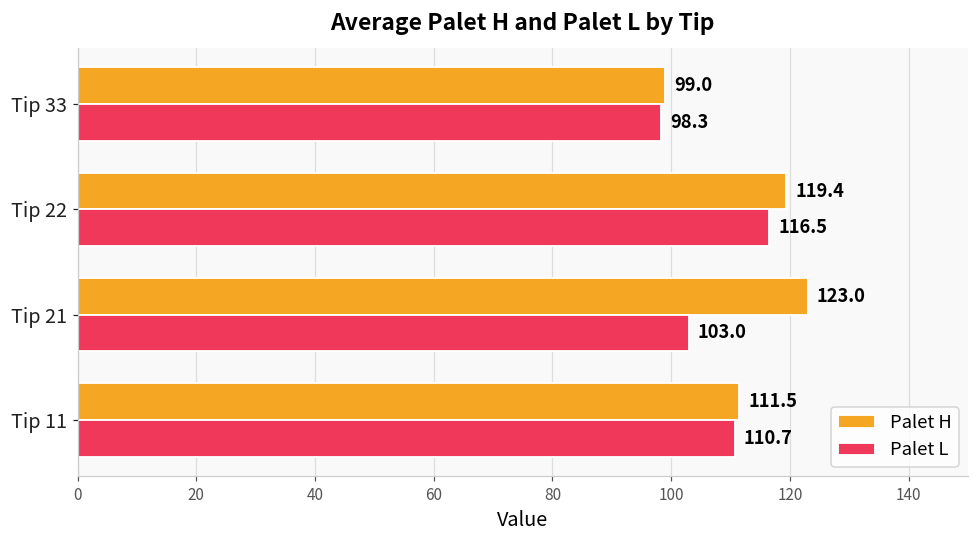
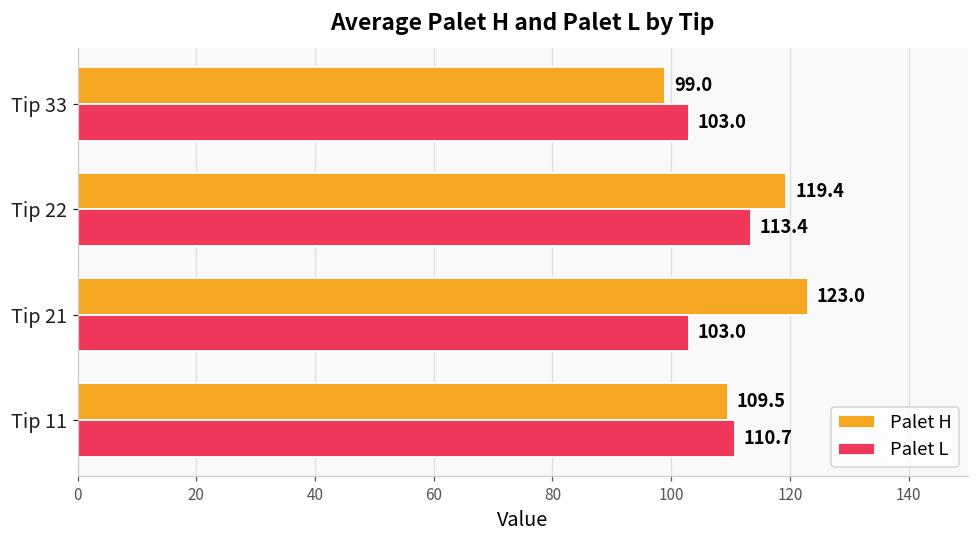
  {
    "Palet H": {
      "Tip 33": 99.0,
      "Tip 22": 119.4,
      "Tip 21": 123.0,
-     "Tip 11": 111.5
+     "Tip 11": 109.5
    },
    "Palet L": {
-     "Tip 33": 98.3,
-     "Tip 22": 116.5,
+     "Tip 33": 103.0,
+     "Tip 22": 113.4,
      "Tip 21": 103.0,
      "Tip 11": 110.7
    }
  }
